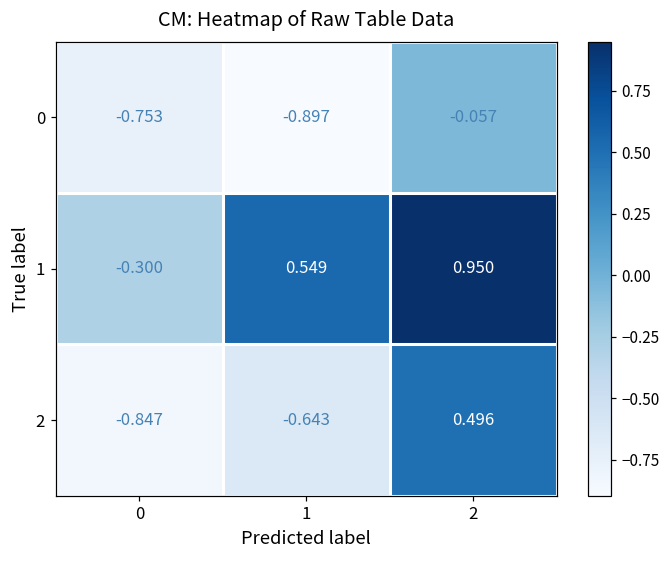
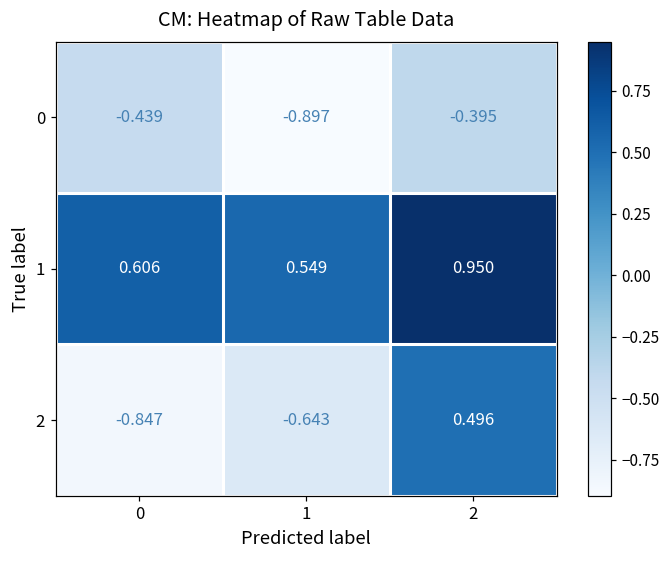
  {
    "0": {
-     "0": -0.753,
+     "0": -0.439,
      "1": -0.897,
-     "2": -0.057
+     "2": -0.395
    },
    "1": {
-     "0": -0.300,
+     "0": 0.606,
      "1": 0.549,
      "2": 0.950
    },
    "2": {
      "0": -0.847,
      "1": -0.643,
      "2": 0.496
    }
  }
